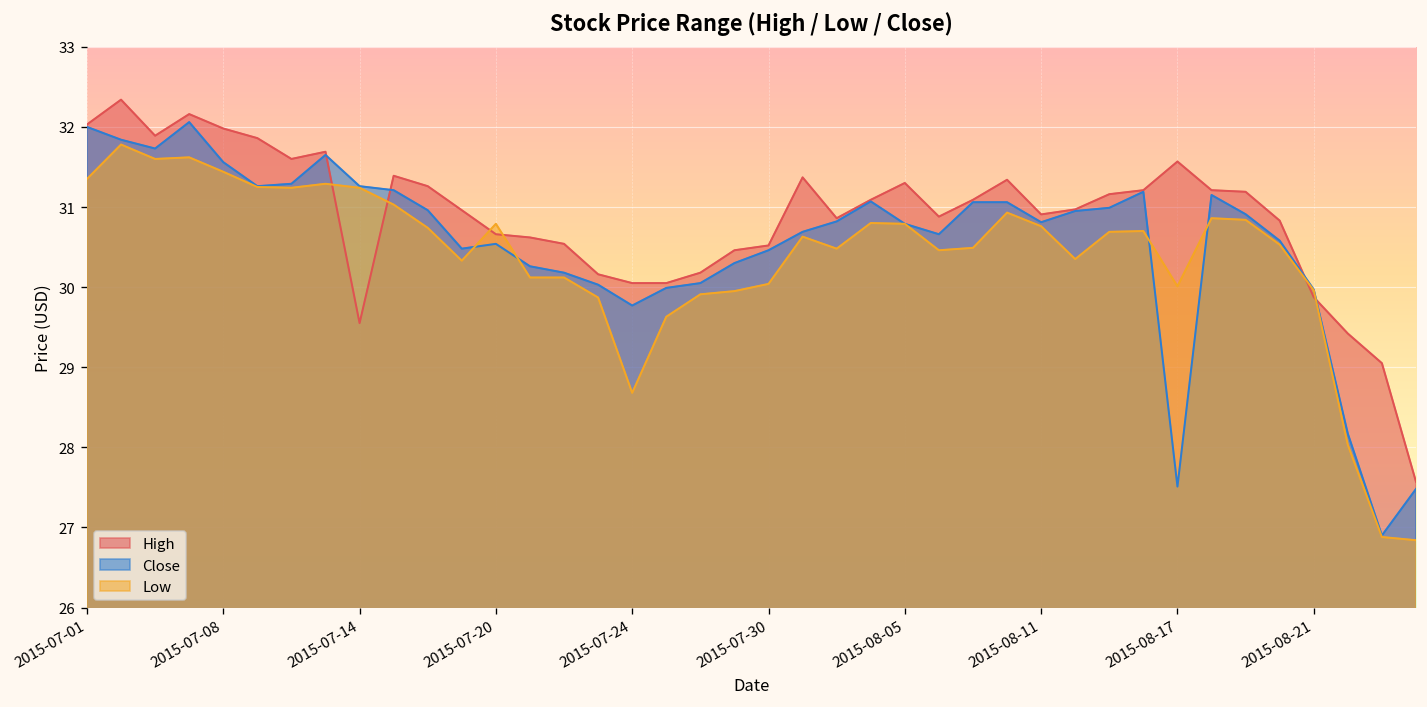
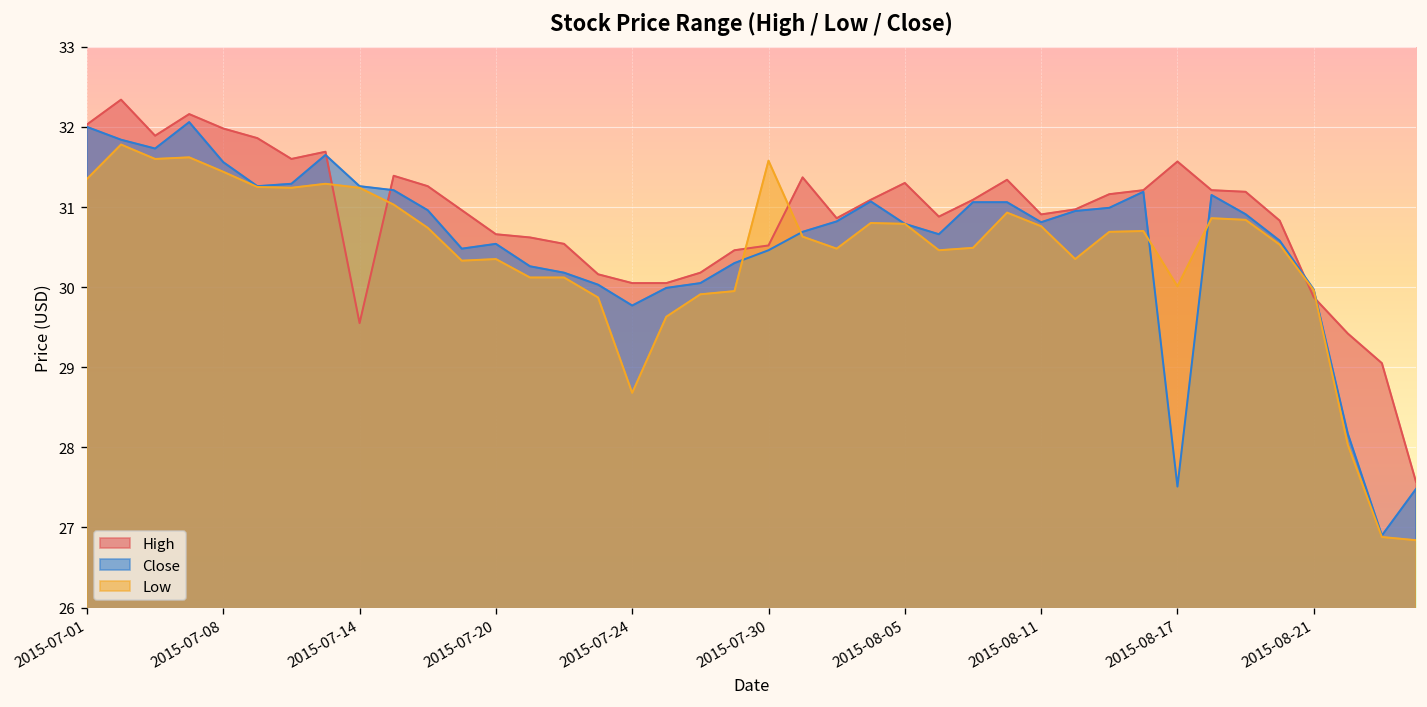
  {
    "High": {
      "2015-07-08": 32.0,
      "2015-07-14": 29.6,
      "2015-07-20": 30.7,
      "2015-07-24": 30.0,
      "2015-07-30": 30.5,
      "2015-08-05": 31.3,
      "2015-08-11": 30.9,
      "2015-08-17": 31.6,
      "2015-08-21": 29.9
    },
    "Close": {
      "2015-07-08": 31.6,
      "2015-07-20": 30.5,
      "2015-07-24": 29.8,
      "2015-07-30": 30.5,
      "2015-08-11": 30.8,
      "2015-08-17": 27.5
    },
    "Low": {
      "2015-07-01": 31.4,
      "2015-07-08": 31.4,
-     "2015-07-20": 30.8,
+     "2015-07-20": 30.4,
      "2015-07-24": 28.7,
-     "2015-07-30": 30.0,
+     "2015-07-30": 31.6,
      "2015-08-11": 30.8,
      "2015-08-17": 30.0
    }
  }
